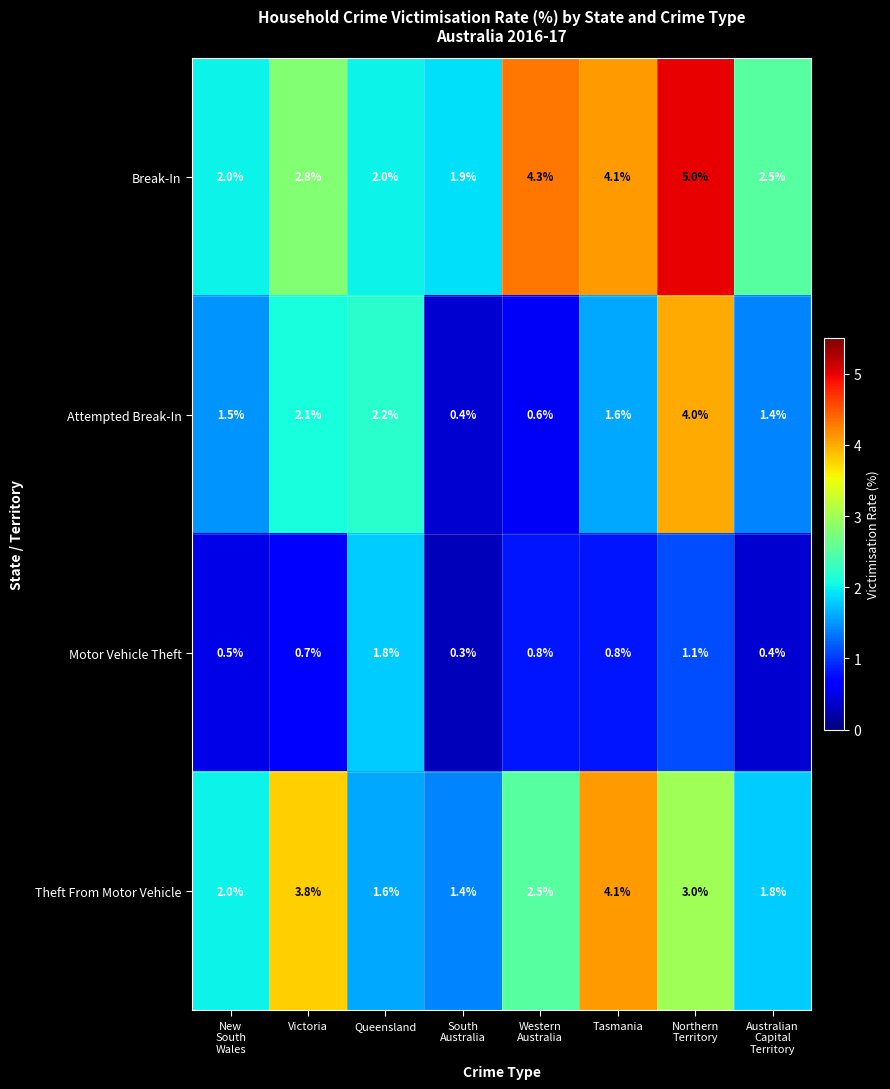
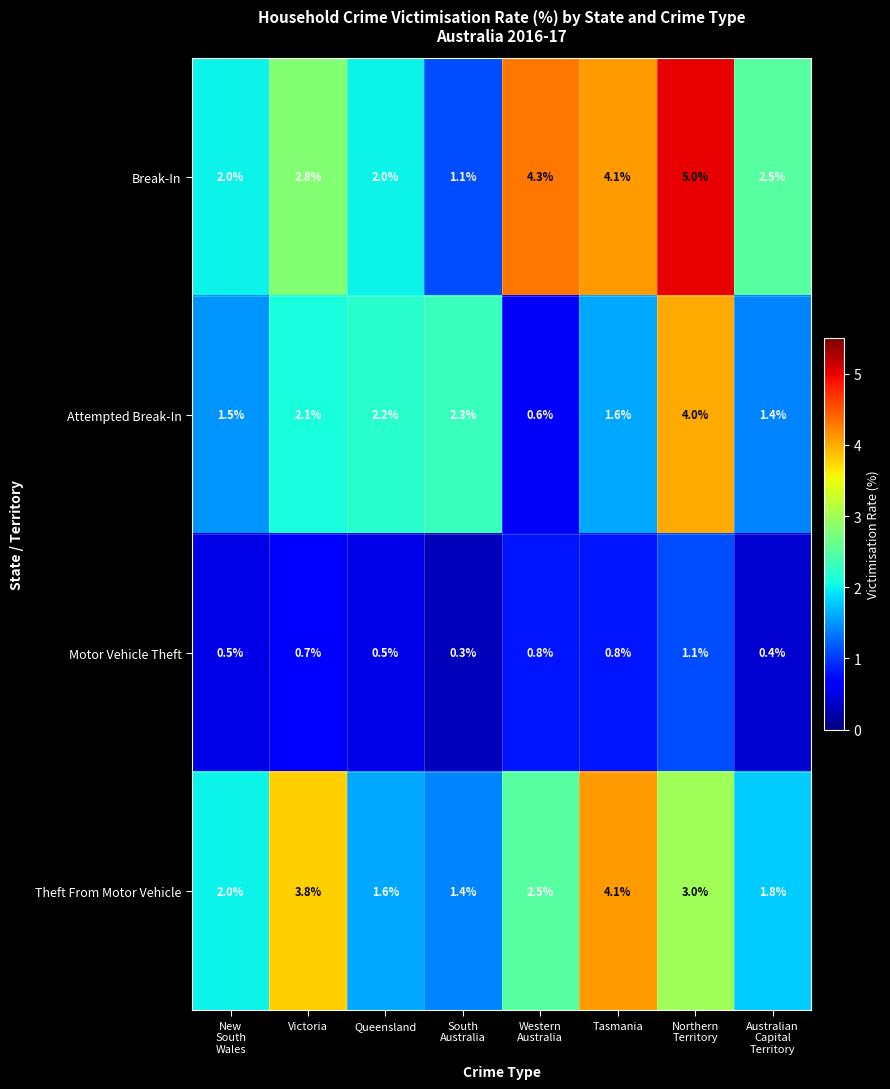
  {
    "Break-In": {
      "New South Wales": "2.0%",
      "Victoria": "2.8%",
      "Queensland": "2.0%",
-     "South Australia": "1.9%",
+     "South Australia": "1.1%",
      "Western Australia": "4.3%",
      "Tasmania": "4.1%",
      "Northern Territory": "5.0%",
      "Australian Capital Territory": "2.5%"
    },
    "Attempted Break-In": {
      "New South Wales": "1.5%",
      "Victoria": "2.1%",
      "Queensland": "2.2%",
-     "South Australia": "0.4%",
+     "South Australia": "2.3%",
      "Western Australia": "0.6%",
      "Tasmania": "1.6%",
      "Northern Territory": "4.0%",
      "Australian Capital Territory": "1.4%"
    },
    "Motor Vehicle Theft": {
      "New South Wales": "0.5%",
      "Victoria": "0.7%",
-     "Queensland": "1.8%",
+     "Queensland": "0.5%",
      "South Australia": "0.3%",
      "Western Australia": "0.8%",
      "Tasmania": "0.8%",
      "Northern Territory": "1.1%",
      "Australian Capital Territory": "0.4%"
    },
    "Theft From Motor Vehicle": {
      "New South Wales": "2.0%",
      "Victoria": "3.8%",
      "Queensland": "1.6%",
      "South Australia": "1.4%",
      "Western Australia": "2.5%",
      "Tasmania": "4.1%",
      "Northern Territory": "3.0%",
      "Australian Capital Territory": "1.8%"
    }
  }
